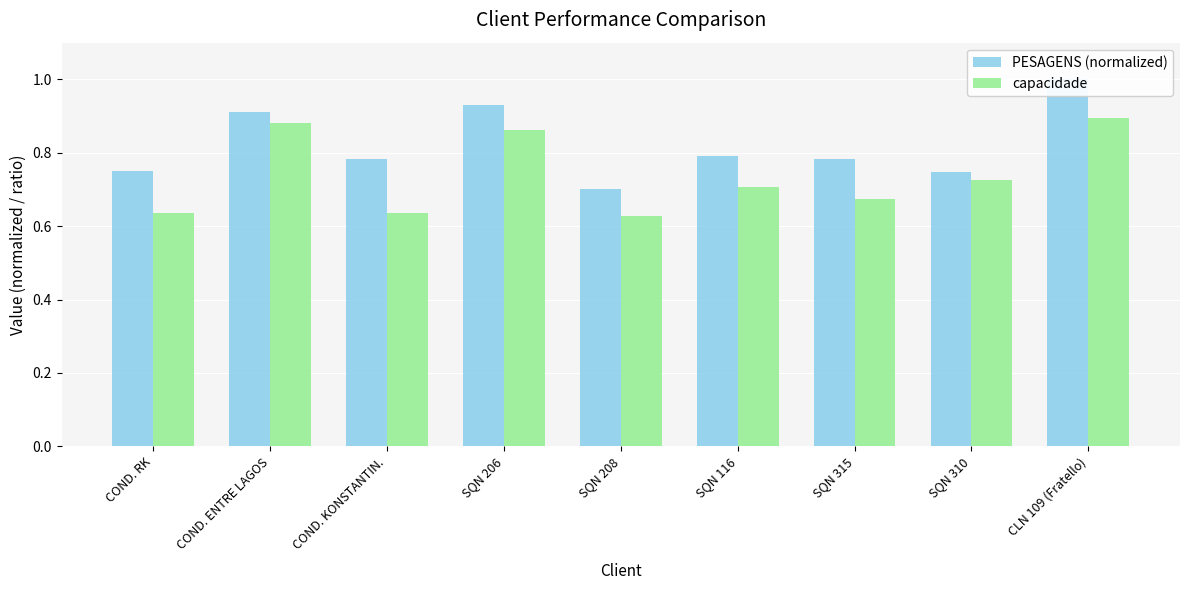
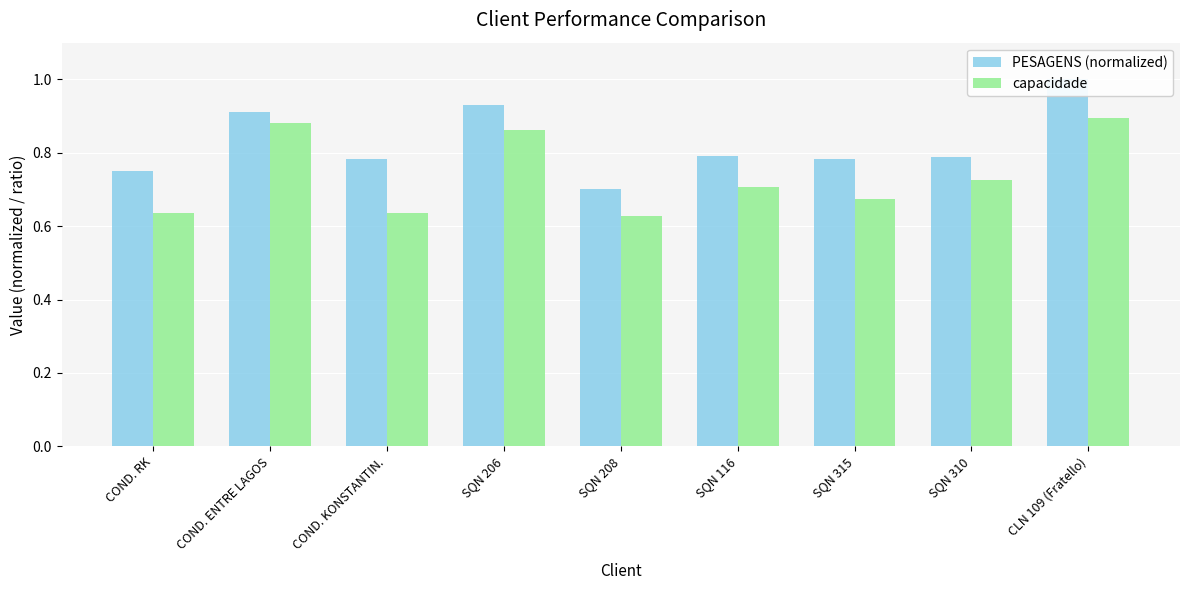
  {
    "PESAGENS (normalized)": {
      "COND. RK": 0.75,
      "COND. ENTRE LAGOS": 0.91,
      "COND. KONSTANTIN.": 0.78,
      "SQN 206": 0.93,
      "SQN 208": 0.70,
      "SQN 116": 0.79,
      "SQN 315": 0.78,
-     "SQN 310": 0.75
+     "SQN 310": 0.79
    },
    "capacidade": {
      "COND. RK": 0.64,
      "COND. ENTRE LAGOS": 0.88,
      "COND. KONSTANTIN.": 0.64,
      "SQN 206": 0.86,
      "SQN 208": 0.63,
      "SQN 116": 0.71,
      "SQN 315": 0.67,
      "SQN 310": 0.73,
      "CLN 109 (Fratello)": 0.89
    }
  }
